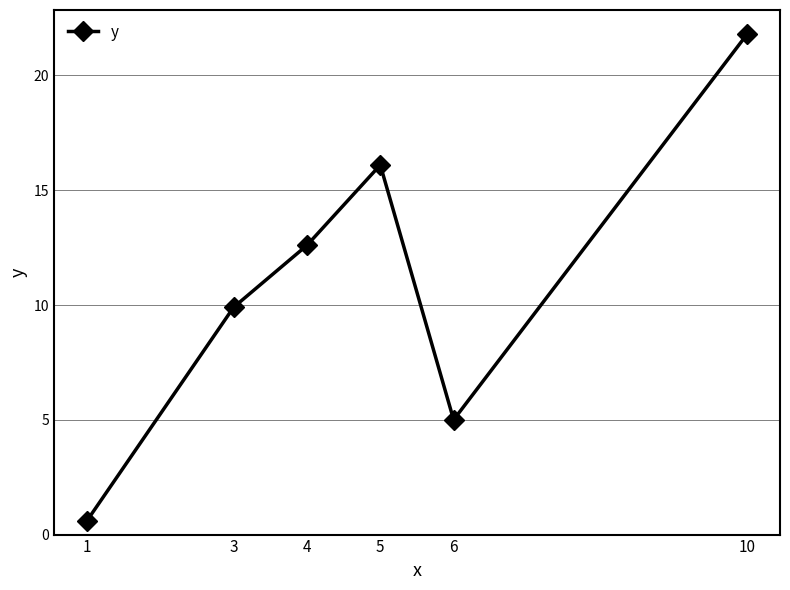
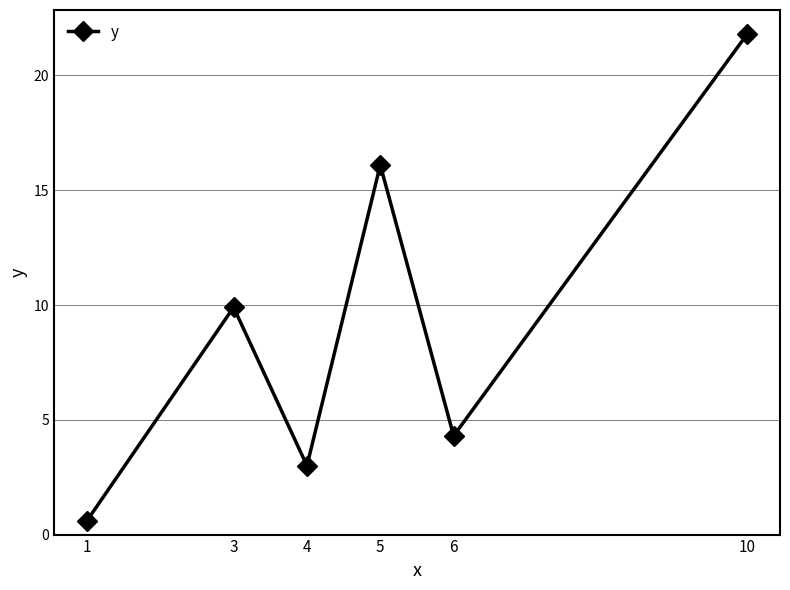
  {
    "1": 0.6,
    "3": 9.9,
-   "4": 12.6,
+   "4": 3.0,
    "5": 16.1,
-   "6": 5.0,
+   "6": 4.3,
    "10": 21.8
  }
